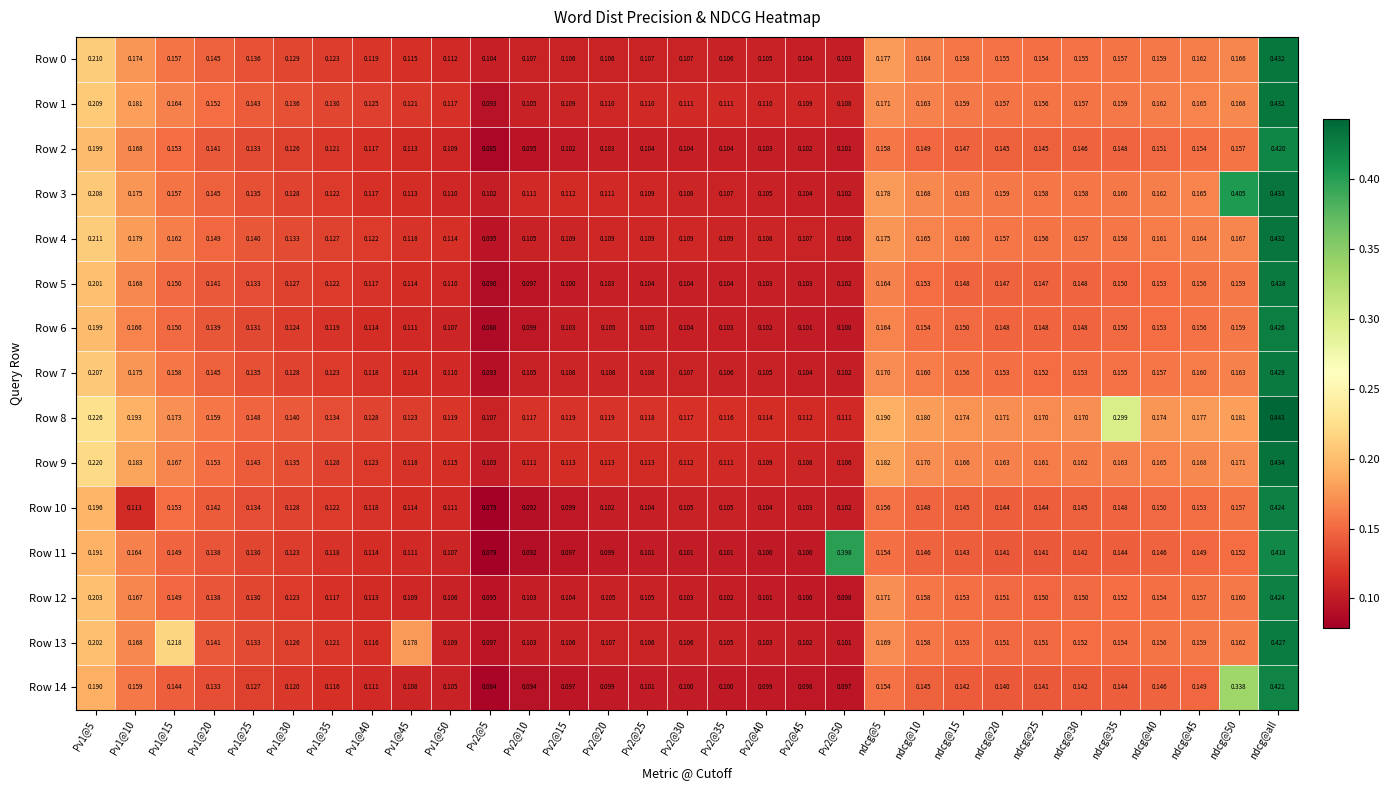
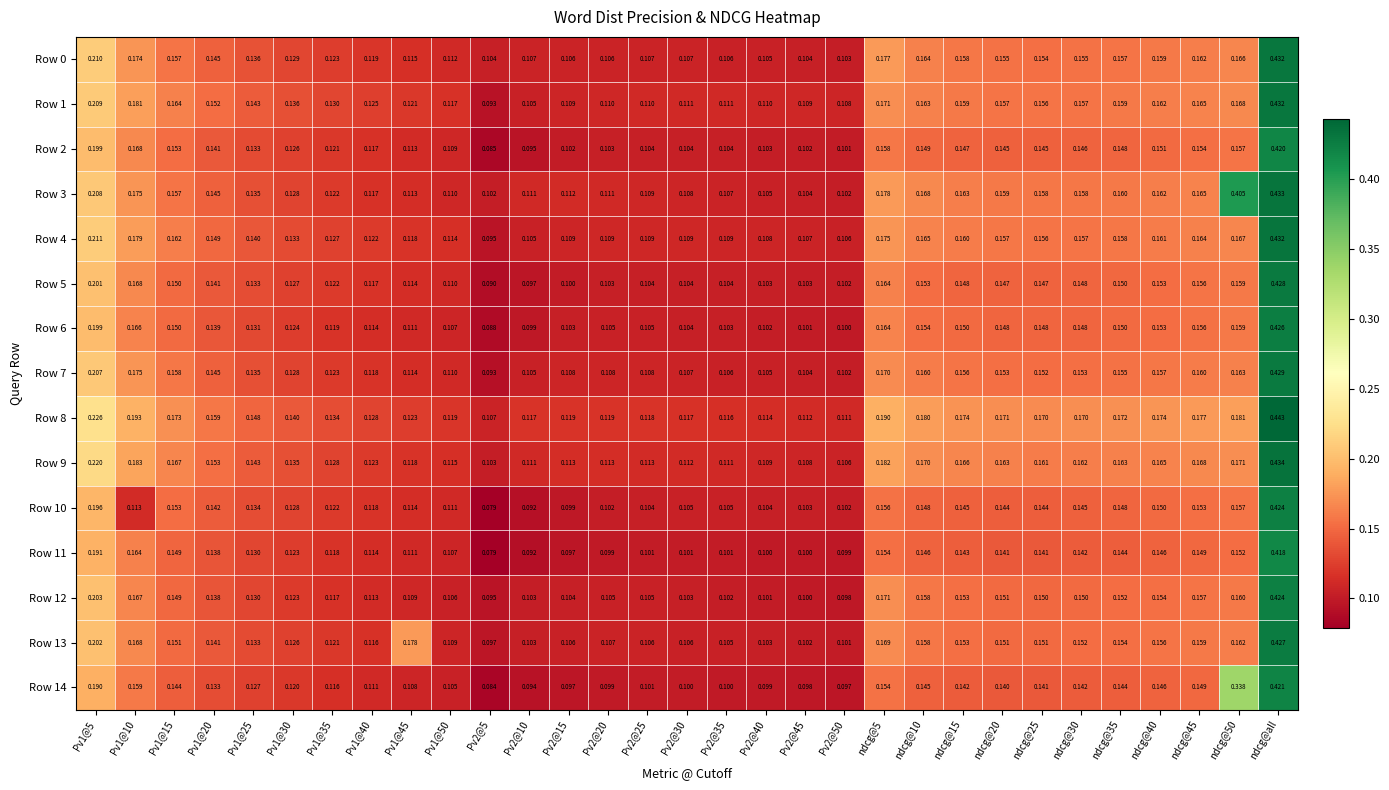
  {
    "Row 8": {
      "Pv1@5": 0.226,
      "Pv1@10": 0.193,
      "Pv1@15": 0.173,
      "Pv1@20": 0.159,
      "Pv1@25": 0.148,
      "Pv1@30": 0.140,
      "Pv1@35": 0.134,
      "Pv1@40": 0.128,
      "Pv1@45": 0.123,
      "Pv1@50": 0.119,
      "Pv2@5": 0.107,
      "Pv2@10": 0.117,
      "Pv2@15": 0.119,
      "Pv2@20": 0.119,
      "Pv2@25": 0.118,
      "Pv2@30": 0.117,
      "Pv2@35": 0.116,
      "Pv2@40": 0.114,
      "Pv2@45": 0.112,
      "Pv2@50": 0.111,
      "ndcg@5": 0.190,
      "ndcg@10": 0.180,
      "ndcg@15": 0.174,
      "ndcg@20": 0.171,
      "ndcg@25": 0.170,
      "ndcg@30": 0.170,
-     "ndcg@35": 0.299,
+     "ndcg@35": 0.172,
      "ndcg@40": 0.174,
      "ndcg@45": 0.177,
      "ndcg@50": 0.181,
      "ndcg@all": 0.443
    },
    "Row 11": {
      "Pv1@5": 0.191,
      "Pv1@10": 0.164,
      "Pv1@15": 0.149,
      "Pv1@20": 0.138,
      "Pv1@25": 0.130,
      "Pv1@30": 0.123,
      "Pv1@35": 0.118,
      "Pv1@40": 0.114,
      "Pv1@45": 0.111,
      "Pv1@50": 0.107,
      "Pv2@5": 0.079,
      "Pv2@10": 0.092,
      "Pv2@15": 0.097,
      "Pv2@20": 0.099,
      "Pv2@25": 0.101,
      "Pv2@30": 0.101,
      "Pv2@35": 0.101,
      "Pv2@40": 0.100,
      "Pv2@45": 0.100,
-     "Pv2@50": 0.398,
+     "Pv2@50": 0.099,
      "ndcg@5": 0.154,
      "ndcg@10": 0.146,
      "ndcg@15": 0.143,
      "ndcg@20": 0.141,
      "ndcg@25": 0.141,
      "ndcg@30": 0.142,
      "ndcg@35": 0.144,
      "ndcg@40": 0.146,
      "ndcg@45": 0.149,
      "ndcg@50": 0.152,
      "ndcg@all": 0.418
    },
    "Row 13": {
      "Pv1@5": 0.202,
      "Pv1@10": 0.168,
-     "Pv1@15": 0.218,
+     "Pv1@15": 0.151,
      "Pv1@20": 0.141,
      "Pv1@25": 0.133,
      "Pv1@30": 0.126,
      "Pv1@35": 0.121,
      "Pv1@40": 0.116,
      "Pv1@45": 0.178,
      "Pv1@50": 0.109,
      "Pv2@5": 0.097,
      "Pv2@10": 0.103,
      "Pv2@15": 0.106,
      "Pv2@20": 0.107,
      "Pv2@25": 0.106,
      "Pv2@30": 0.106,
      "Pv2@35": 0.105,
      "Pv2@40": 0.103,
      "Pv2@45": 0.102,
      "Pv2@50": 0.101,
      "ndcg@5": 0.169,
      "ndcg@10": 0.158,
      "ndcg@15": 0.153,
      "ndcg@20": 0.151,
      "ndcg@25": 0.151,
      "ndcg@30": 0.152,
      "ndcg@35": 0.154,
      "ndcg@40": 0.156,
      "ndcg@45": 0.159,
      "ndcg@50": 0.162,
      "ndcg@all": 0.427
    }
  }
